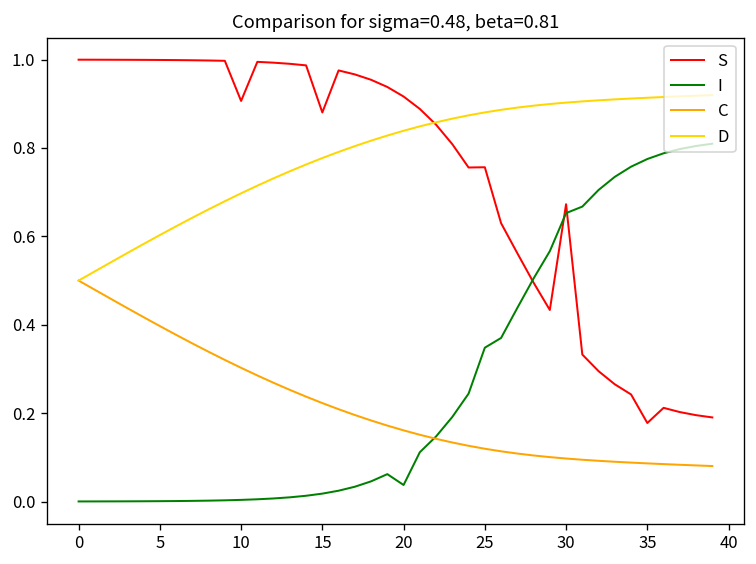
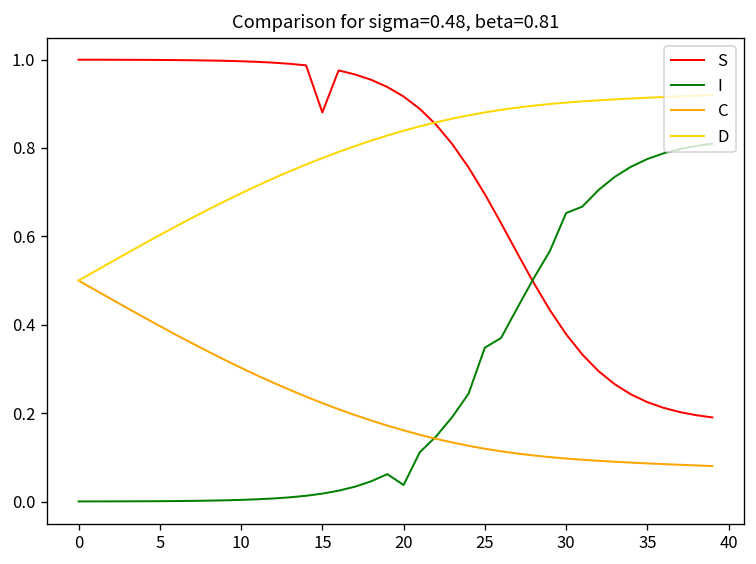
  {
    "S": {
      "0": 1.00,
      "5": 1.00,
-     "10": 0.91,
+     "10": 1.00,
      "15": 0.88,
      "20": 0.92,
-     "25": 0.76,
-     "30": 0.67,
-     "35": 0.18
+     "25": 0.70,
+     "30": 0.38,
+     "35": 0.22
    },
    "I": {
      "0": 0.00,
      "5": 0.00,
      "10": 0.00,
      "15": 0.02,
      "20": 0.04,
      "25": 0.35,
      "30": 0.65,
      "35": 0.78
    }
  }
